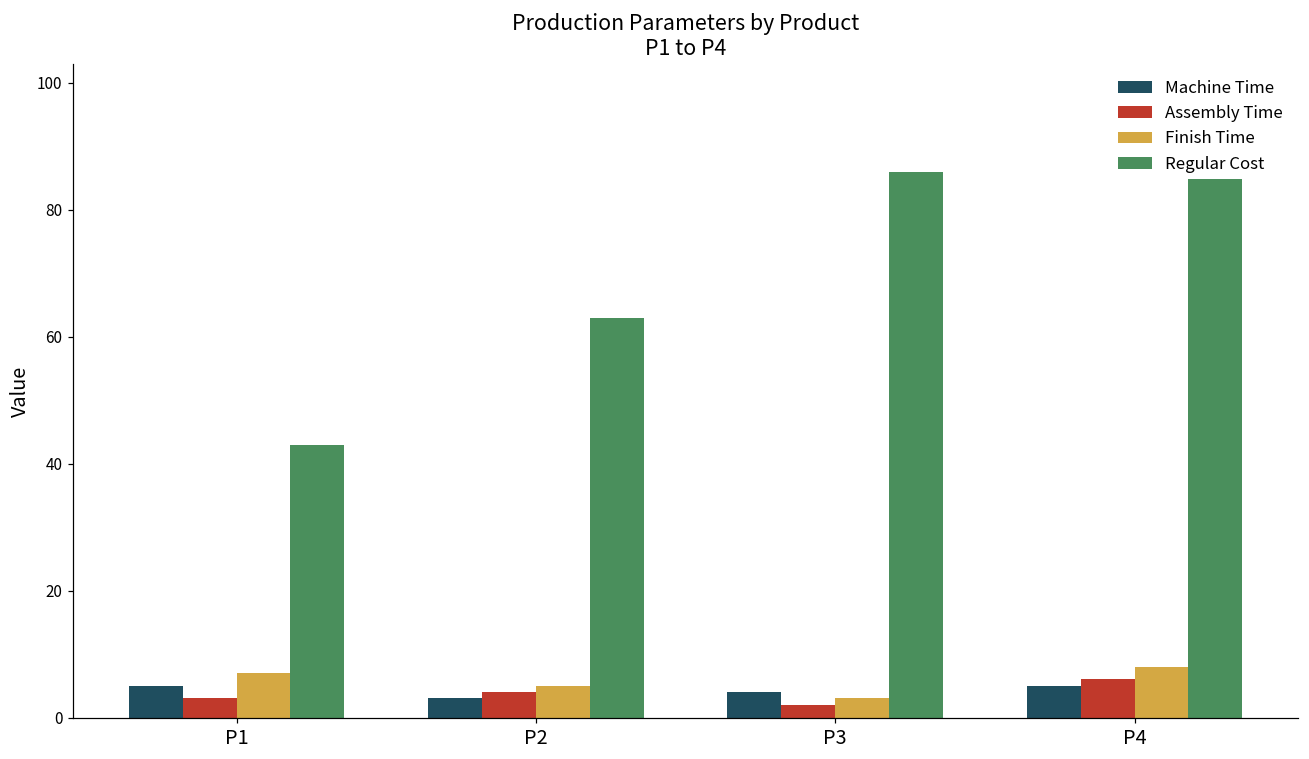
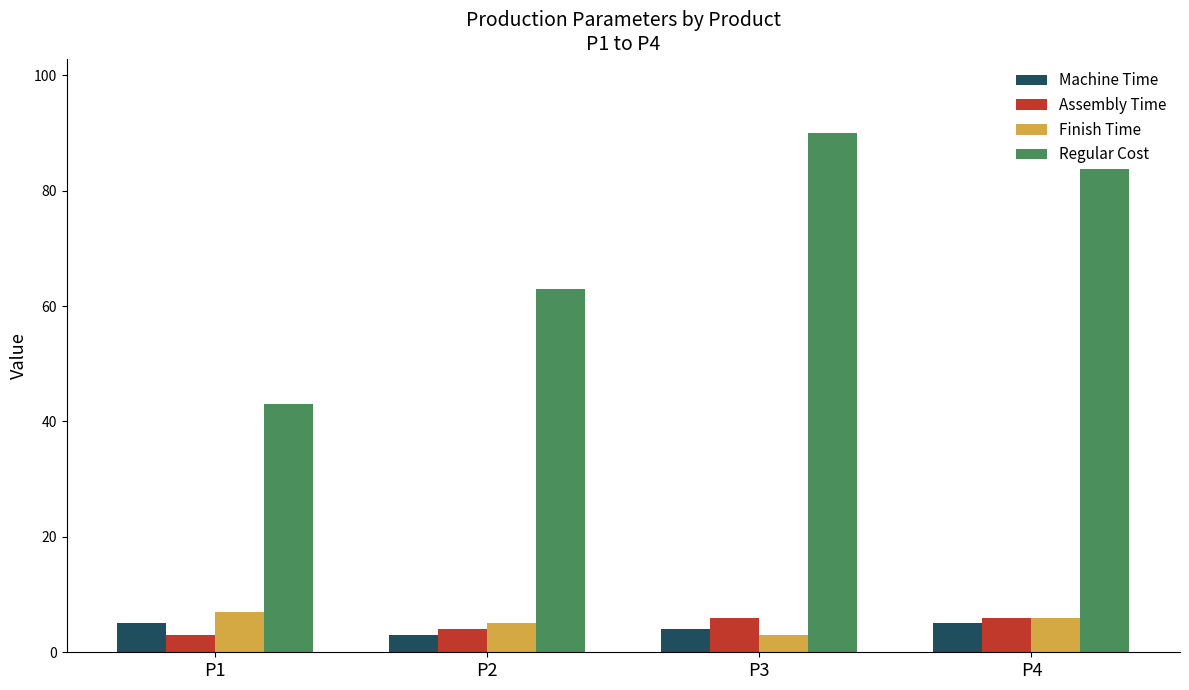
  {
    "Machine Time": {
      "P1": 5,
      "P2": 3,
      "P3": 4,
      "P4": 5
    },
    "Assembly Time": {
      "P1": 3,
      "P2": 4,
-     "P3": 2,
+     "P3": 6,
      "P4": 6
    },
    "Finish Time": {
      "P1": 7,
      "P2": 5,
      "P3": 3,
-     "P4": 8
+     "P4": 6
    },
    "Regular Cost": {
      "P1": 43,
      "P2": 63,
-     "P3": 86
+     "P3": 90
    }
  }
